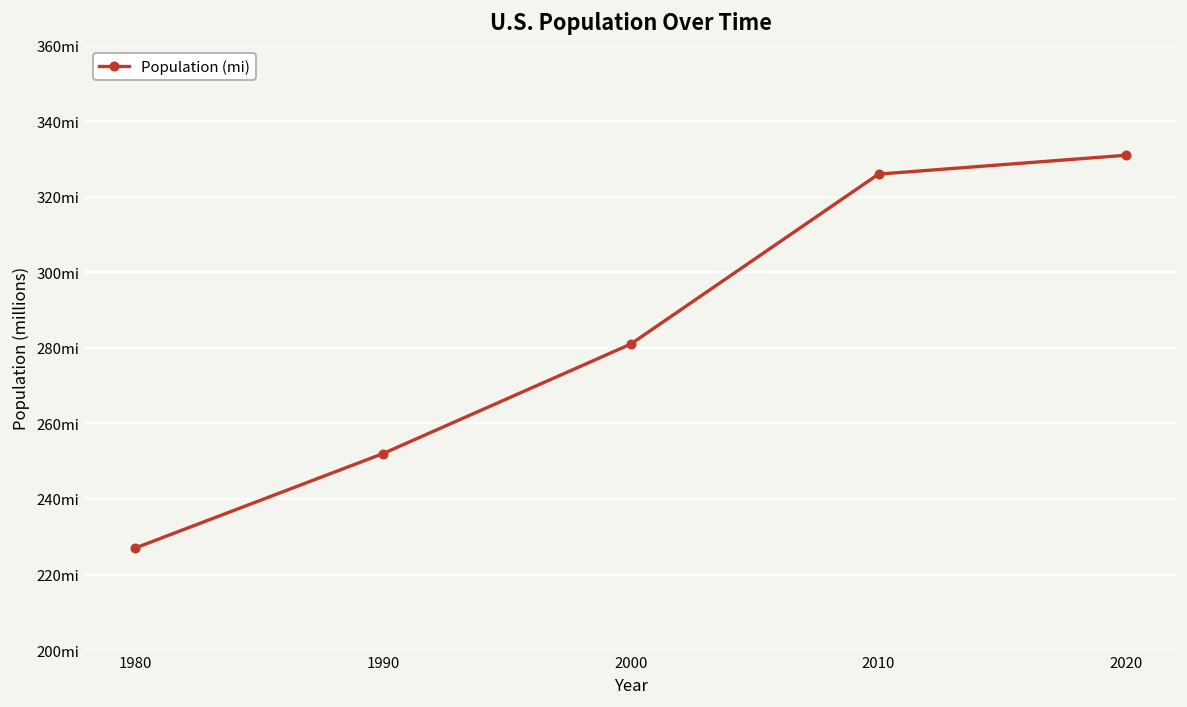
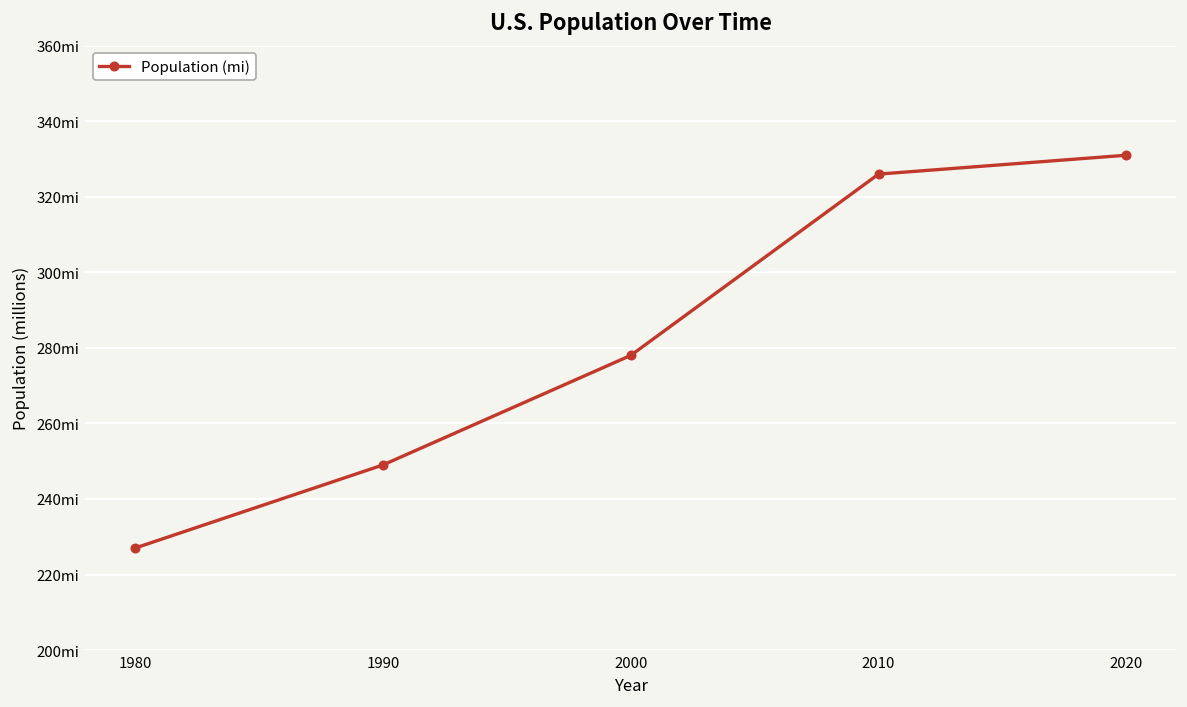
  {
    "1980": "227mi",
-   "1990": "252mi",
-   "2000": "281mi",
+   "1990": "249mi",
+   "2000": "278mi",
    "2010": "326mi",
    "2020": "331mi"
  }
